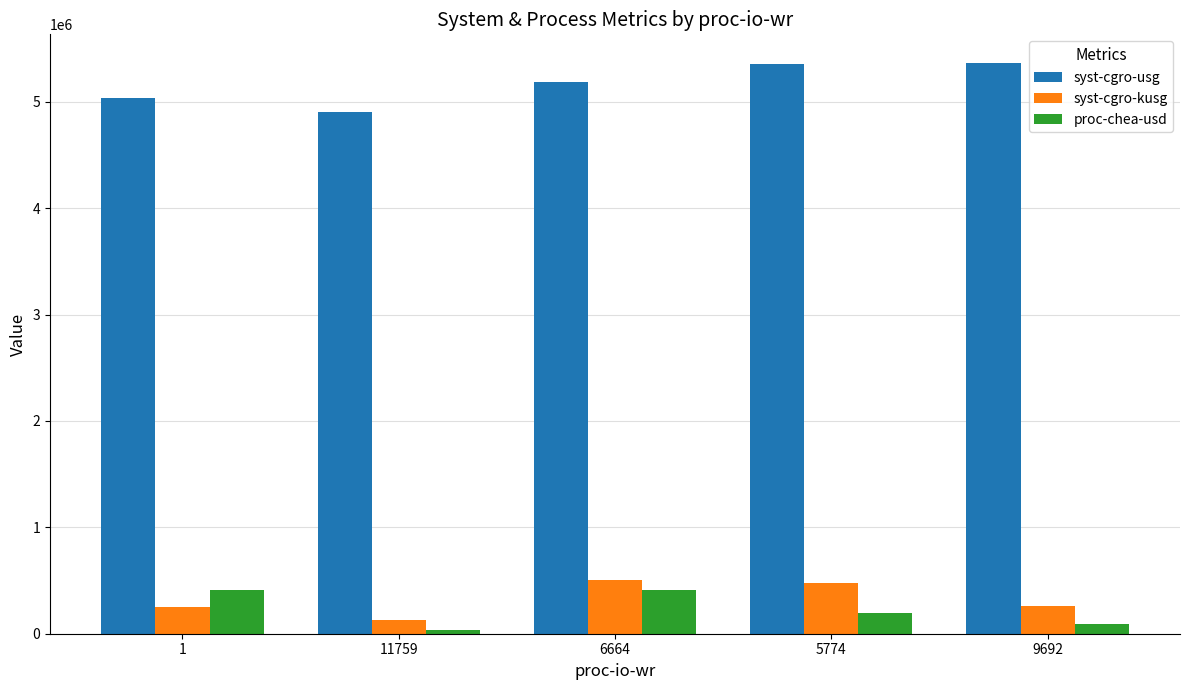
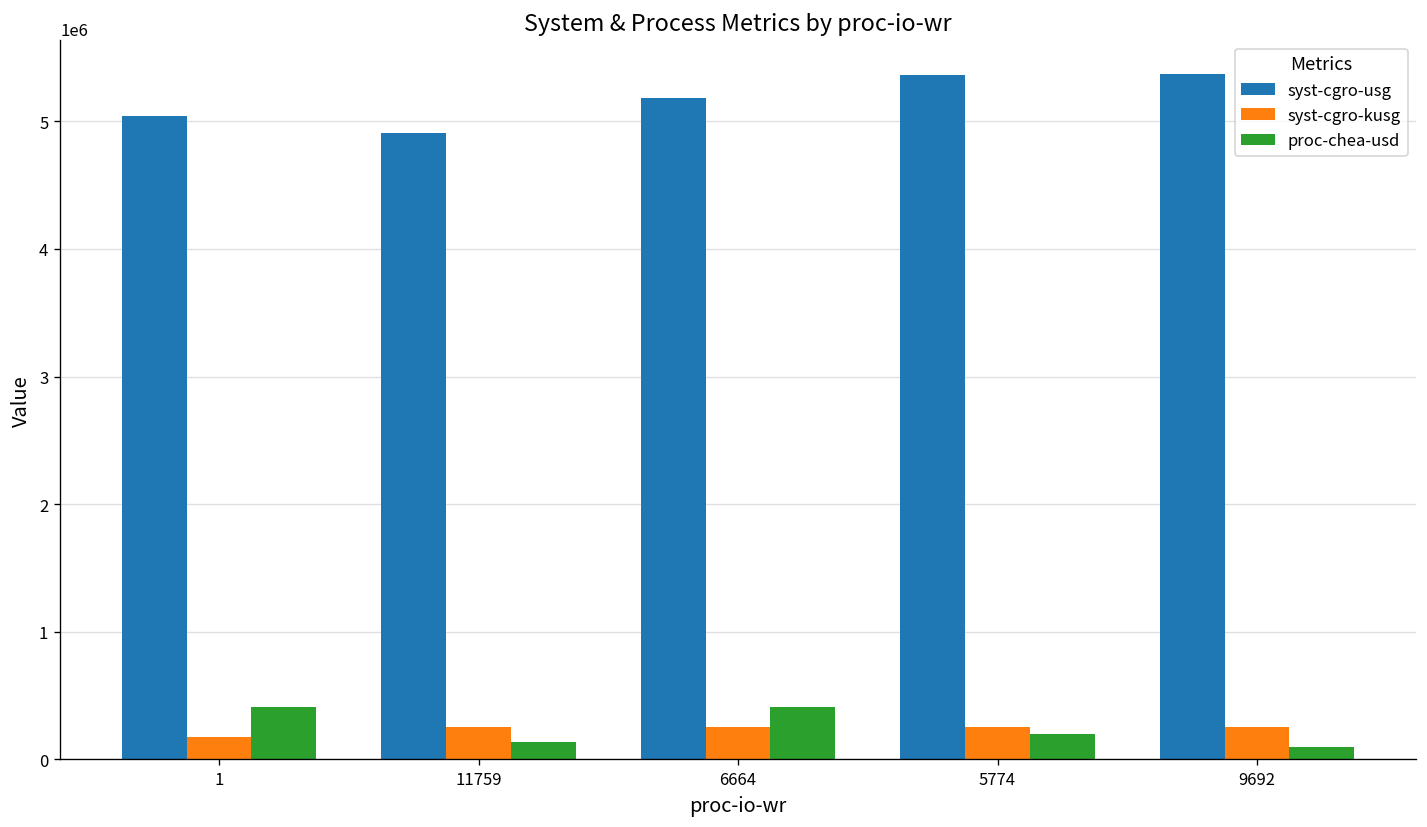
  {
    "syst-cgro-usg": {
      "1": 5040000,
      "11759": 4910000,
      "6664": 5190000,
      "5774": 5360000,
      "9692": 5370000
    },
    "syst-cgro-kusg": {
-     "1": 250000,
-     "11759": 130000,
-     "6664": 500000,
-     "5774": 480000,
+     "1": 170000,
+     "11759": 260000,
+     "6664": 260000,
+     "5774": 260000,
      "9692": 260000
    },
    "proc-chea-usd": {
      "1": 410000,
-     "11759": 40000,
+     "11759": 140000,
      "6664": 410000,
      "5774": 200000,
      "9692": 100000
    }
  }
